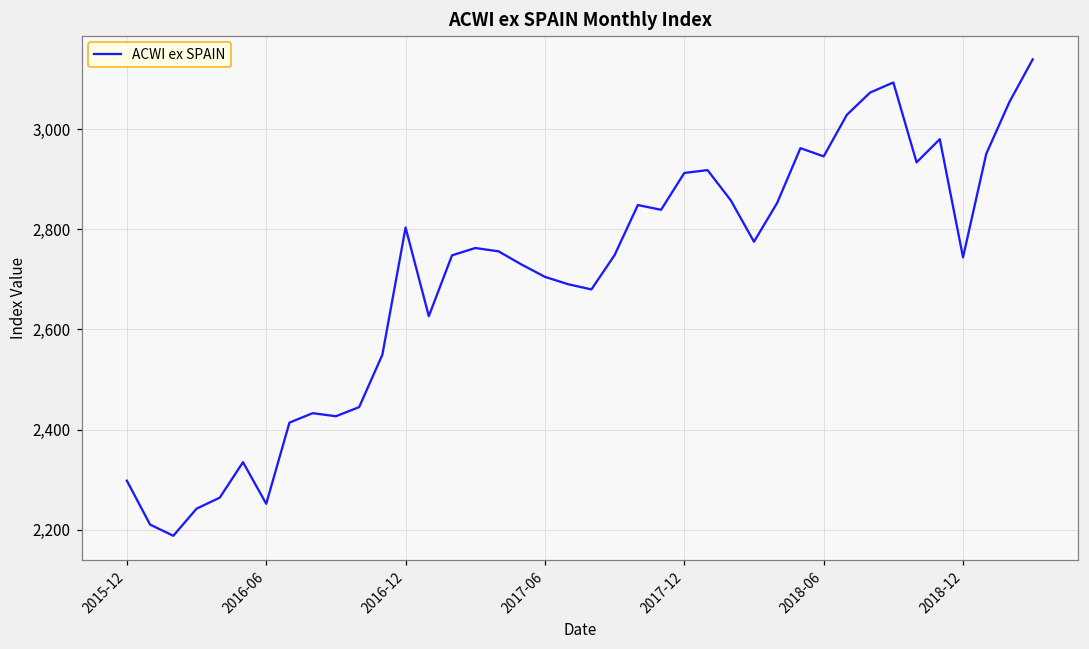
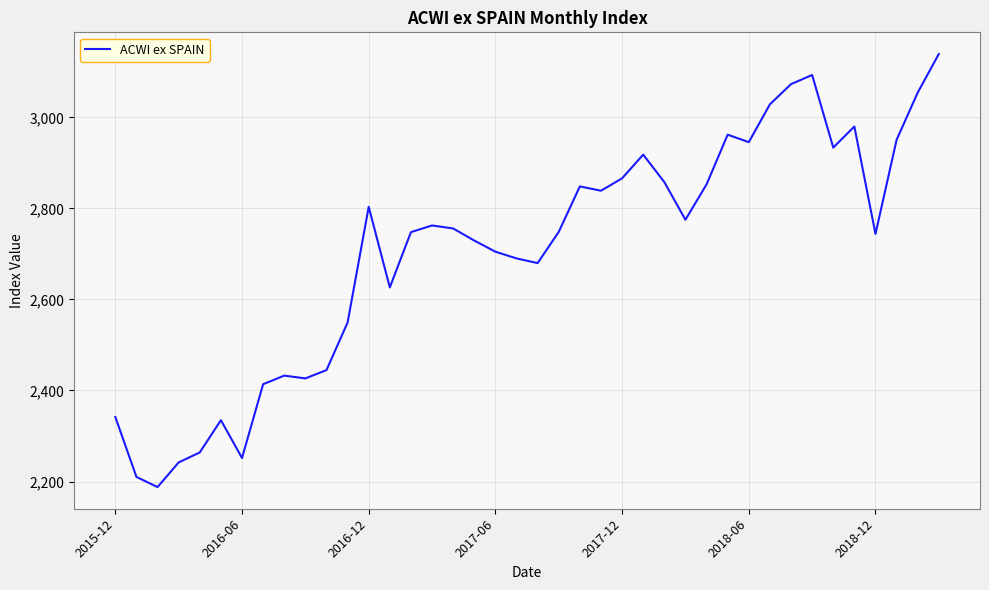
  {
-   "2015-12": "2,300",
+   "2015-12": "2,340",
    "2016-06": "2,250",
    "2016-12": "2,800",
    "2017-06": "2,700",
-   "2017-12": "2,910",
+   "2017-12": "2,870",
    "2018-06": "2,950",
    "2018-12": "2,740"
  }
